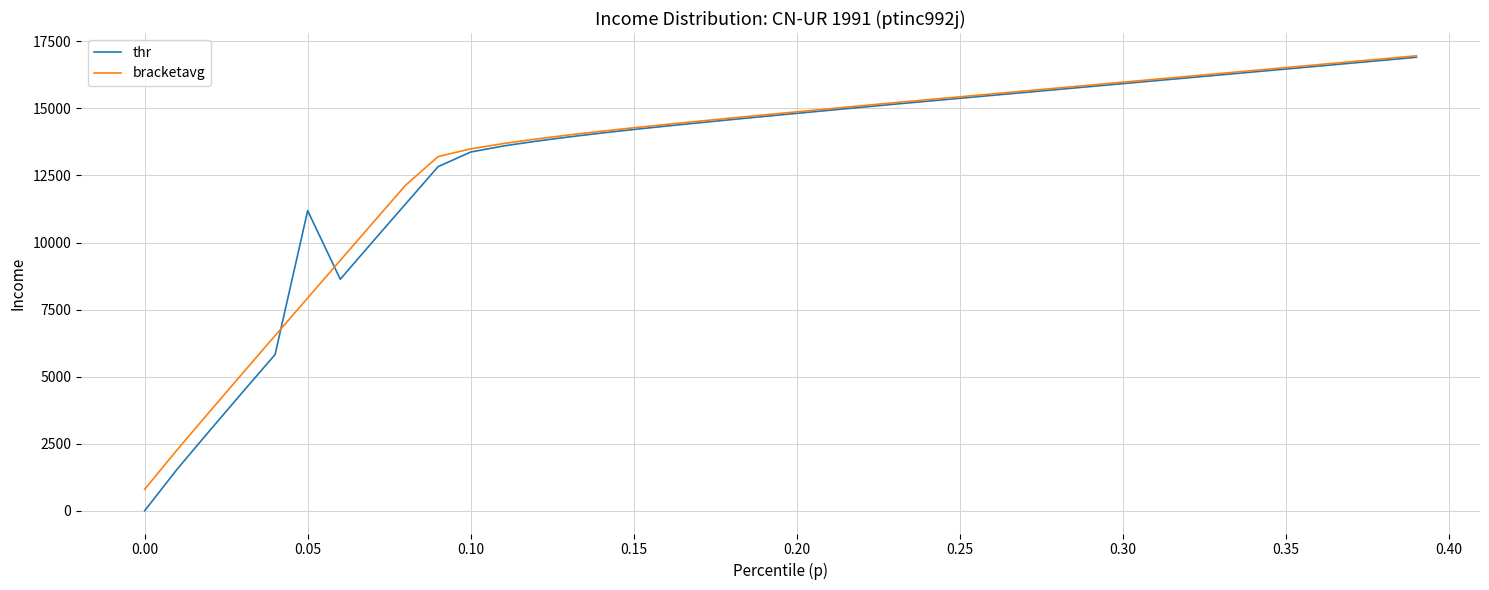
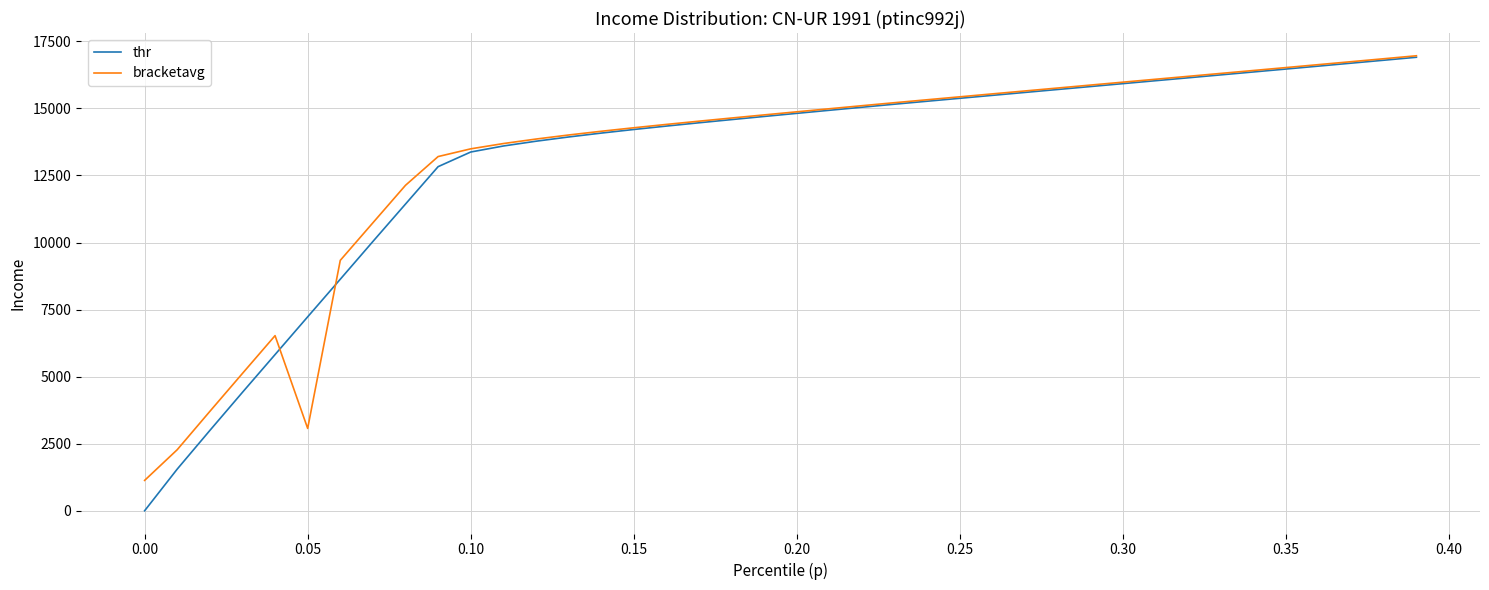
  {
    "thr": {
      "0.00": 0,
-     "0.05": 11200,
+     "0.05": 7200,
      "0.10": 13400
    },
    "bracketavg": {
-     "0.00": 800,
-     "0.05": 7900,
+     "0.00": 1100,
+     "0.05": 3100,
      "0.10": 13500
    }
  }
